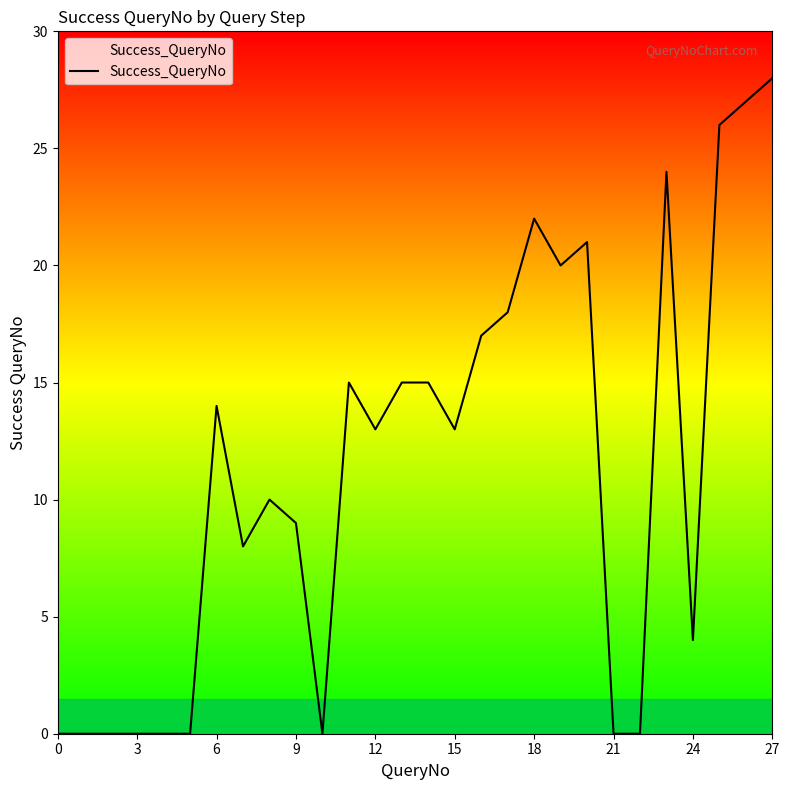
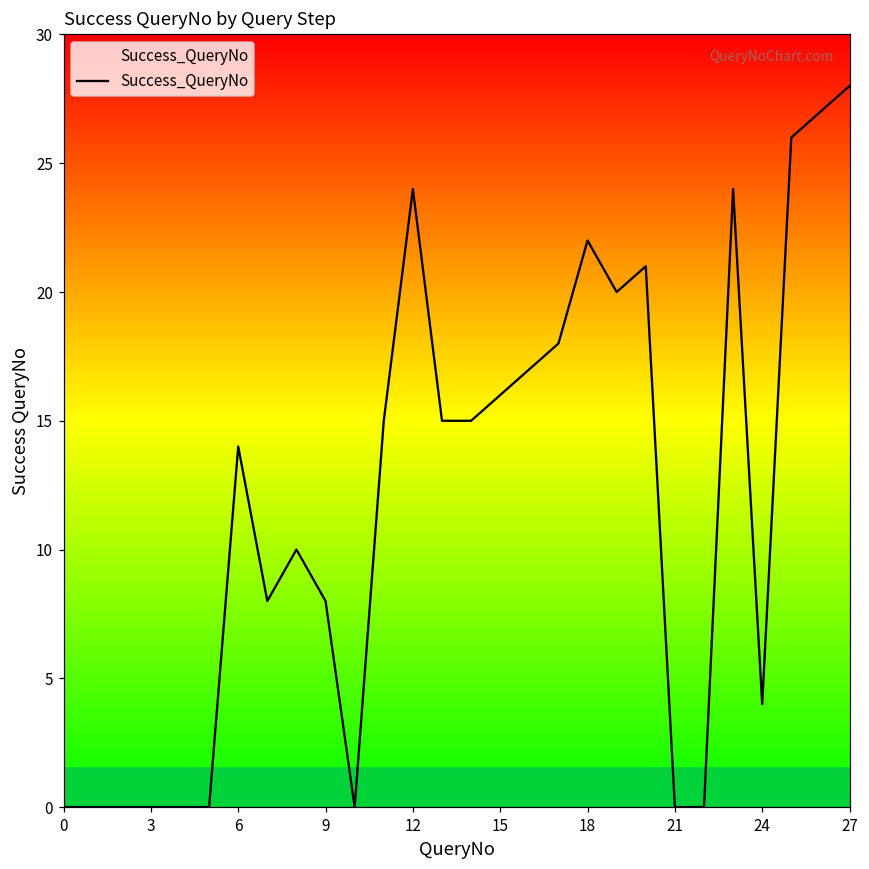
  {
    "6": 14,
-   "9": 9,
-   "12": 13,
-   "15": 13,
+   "9": 8,
+   "12": 24,
+   "15": 16,
    "18": 22,
    "24": 4,
    "27": 28
  }
